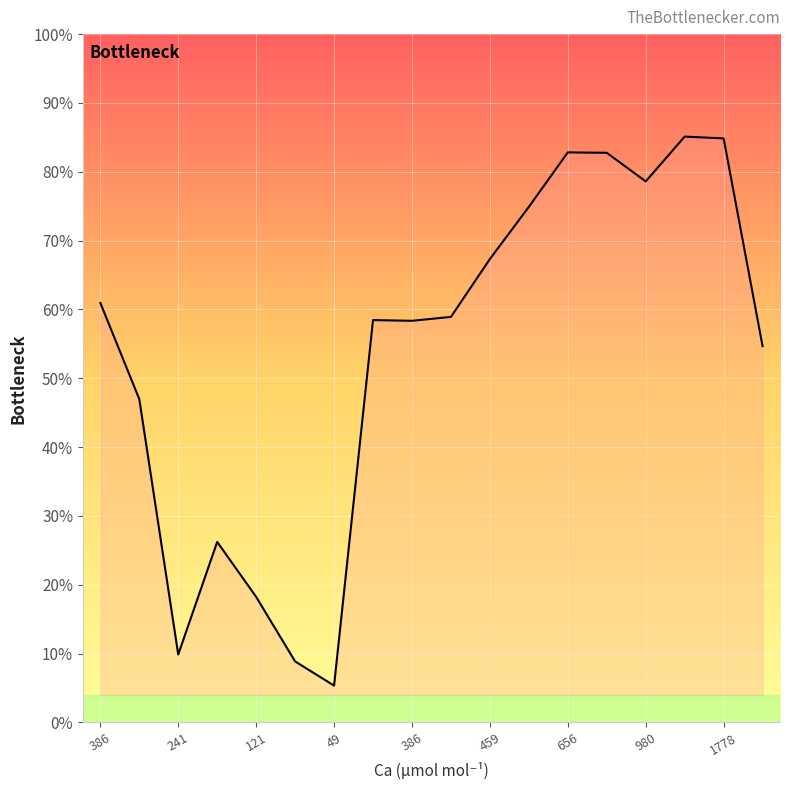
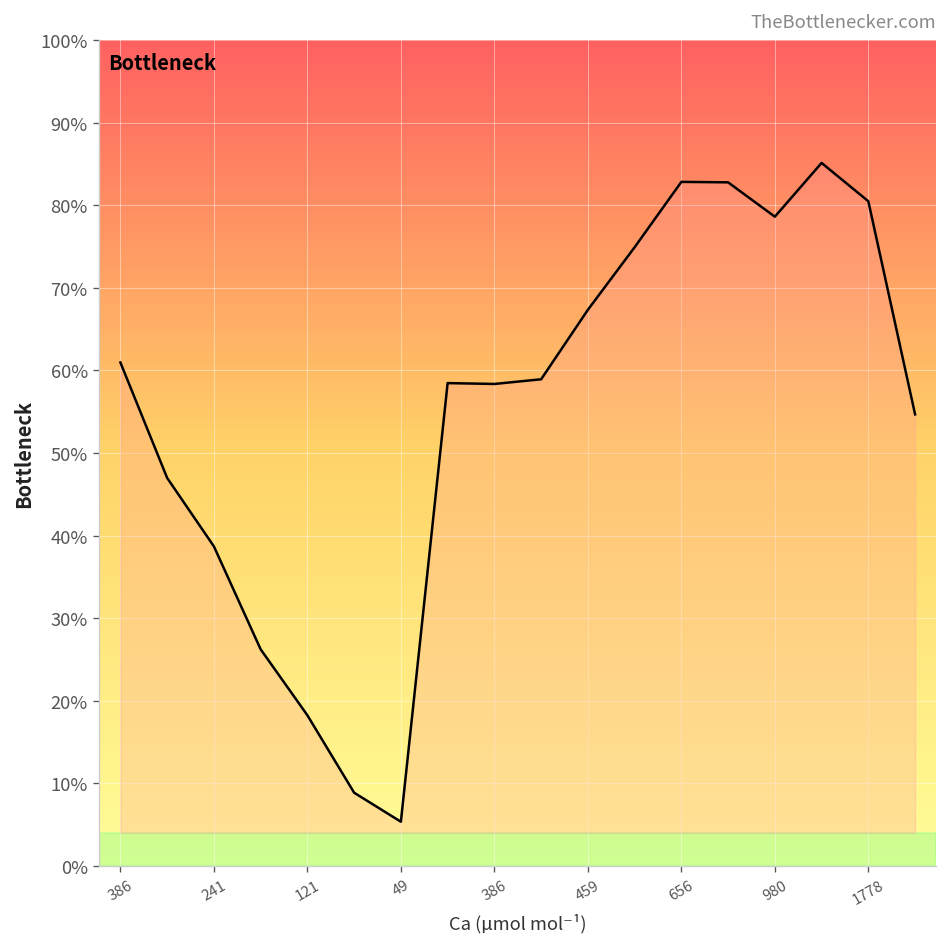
  {
-   "241": "10%",
+   "241": "39%",
    "121": "18%",
    "49": "5%",
    "459": "67%",
    "656": "83%",
    "980": "79%",
-   "1778": "85%"
+   "1778": "80%"
  }
